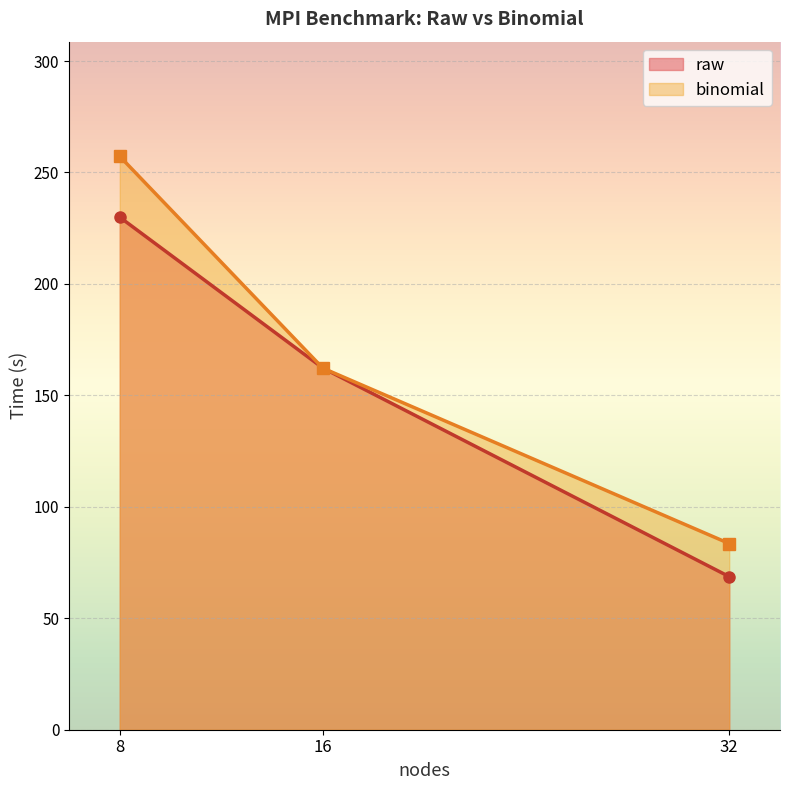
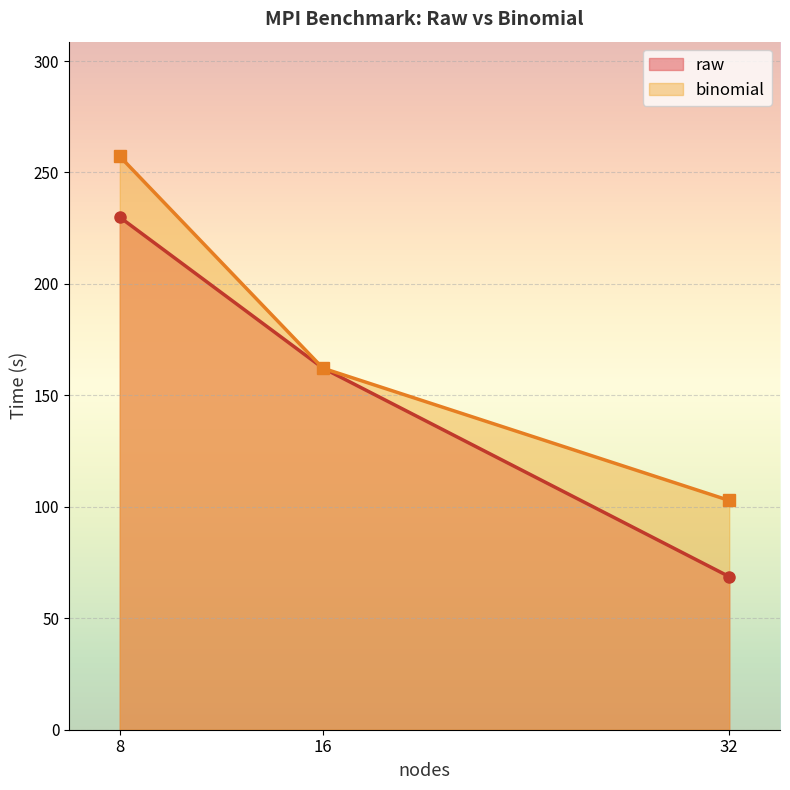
  {
    "raw": {
      "8": 230,
      "32": 69
    },
    "binomial": {
      "8": 257,
-     "32": 84
+     "32": 103
    }
  }
